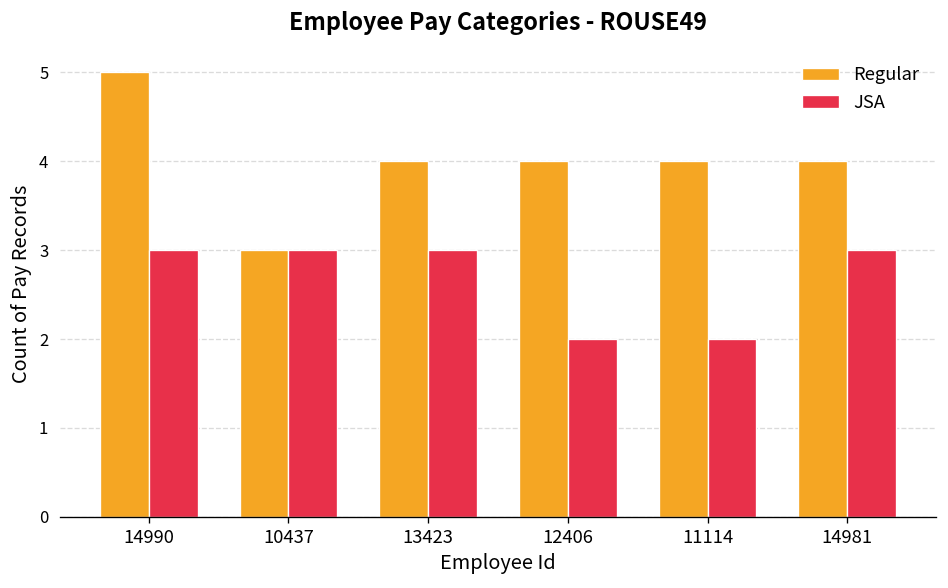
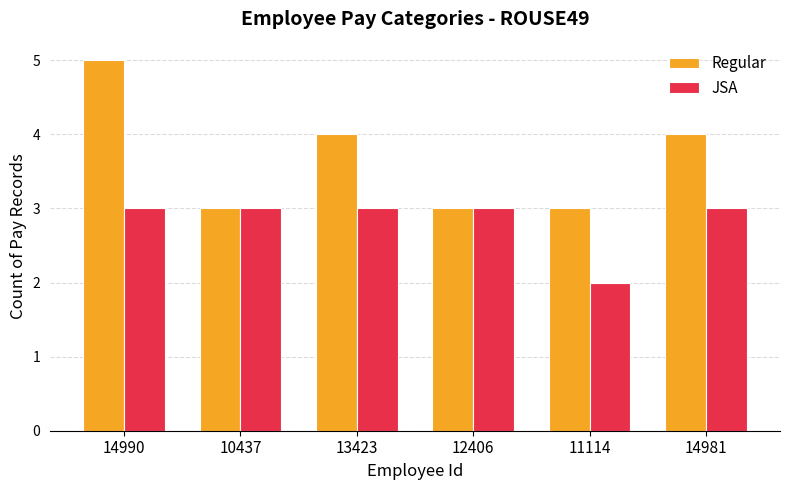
  {
    "Regular": {
      "14990": 5,
      "10437": 3,
      "13423": 4,
-     "12406": 4,
-     "11114": 4,
+     "12406": 3,
+     "11114": 3,
      "14981": 4
    },
    "JSA": {
      "14990": 3,
      "10437": 3,
      "13423": 3,
-     "12406": 2,
+     "12406": 3,
      "11114": 2,
      "14981": 3
    }
  }
